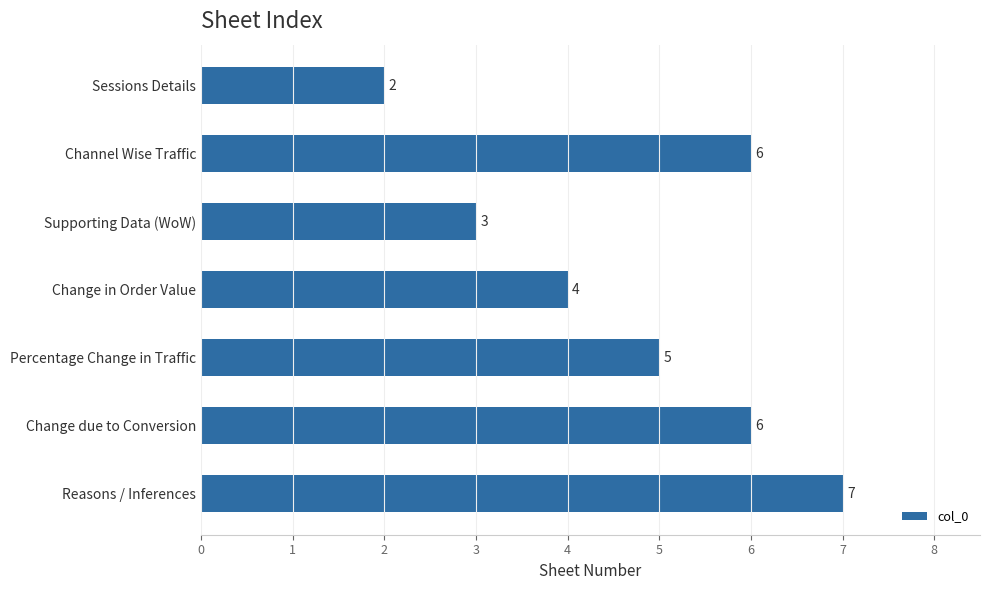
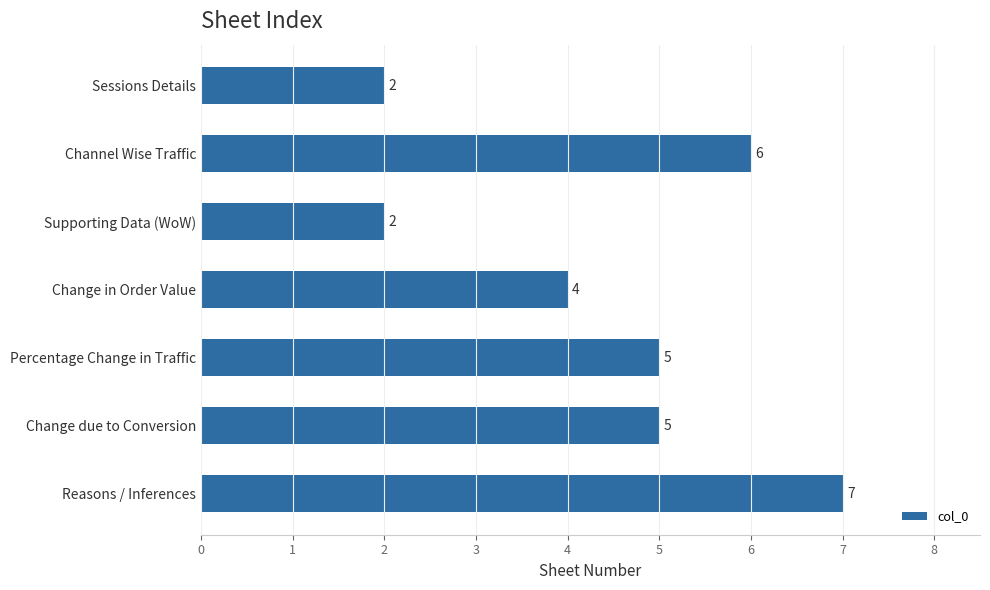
  {
    "Sessions Details": 2,
    "Channel Wise Traffic": 6,
-   "Supporting Data (WoW)": 3,
+   "Supporting Data (WoW)": 2,
    "Change in Order Value": 4,
    "Percentage Change in Traffic": 5,
-   "Change due to Conversion": 6,
+   "Change due to Conversion": 5,
    "Reasons / Inferences": 7
  }
